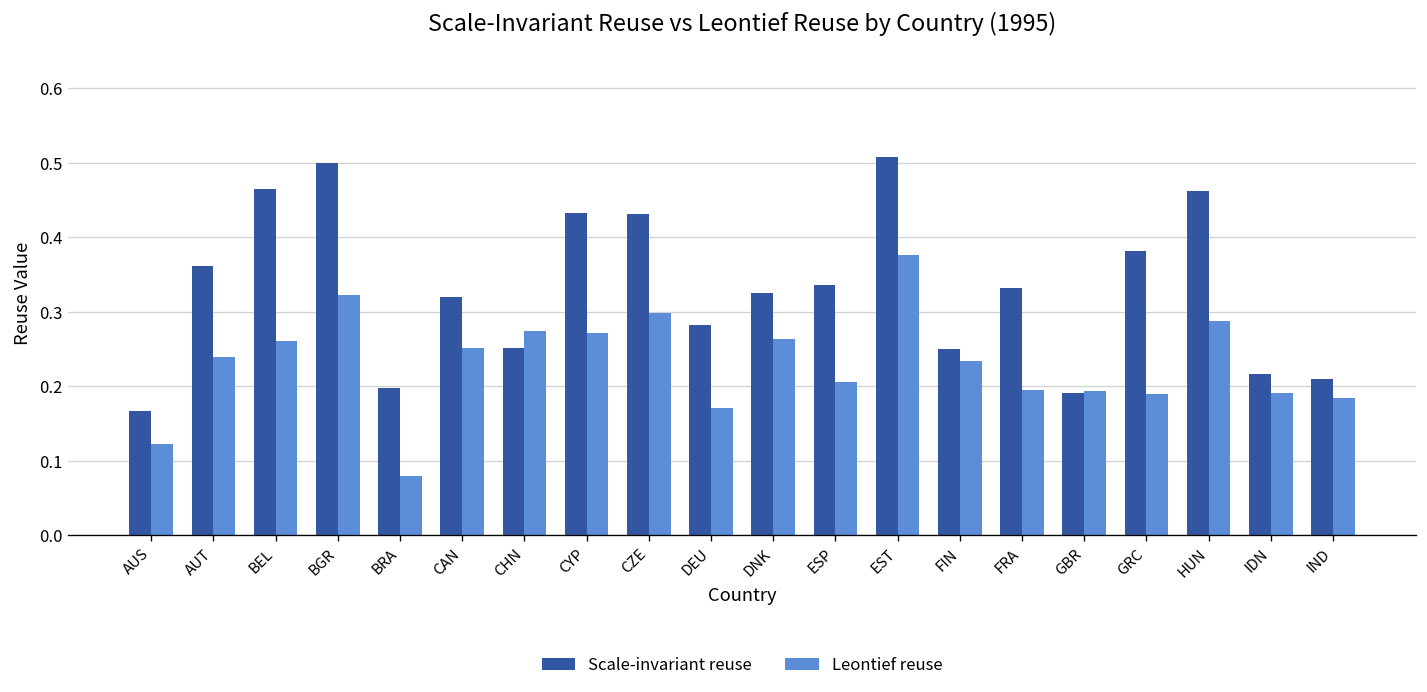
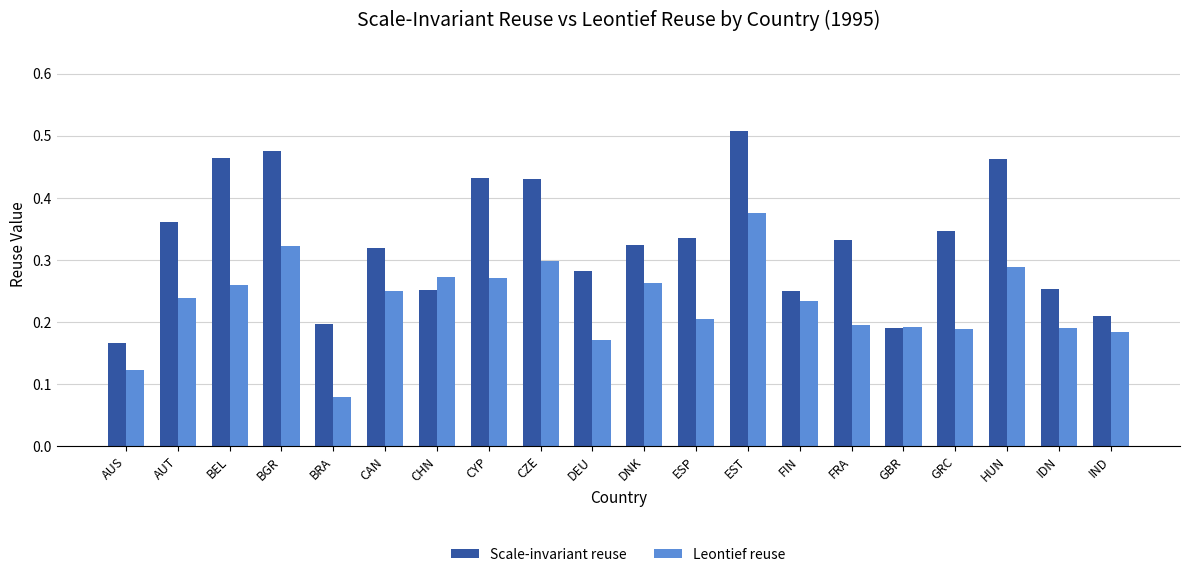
  {
    "Scale-invariant reuse": {
      "AUS": 0.17,
      "AUT": 0.36,
      "BEL": 0.46,
-     "BGR": 0.50,
+     "BGR": 0.48,
      "BRA": 0.20,
      "CAN": 0.32,
      "CHN": 0.25,
      "CYP": 0.43,
      "CZE": 0.43,
      "DEU": 0.28,
      "DNK": 0.32,
      "ESP": 0.34,
      "EST": 0.51,
      "FIN": 0.25,
      "FRA": 0.33,
      "GBR": 0.19,
-     "GRC": 0.38,
+     "GRC": 0.35,
      "HUN": 0.46,
-     "IDN": 0.22,
+     "IDN": 0.25,
      "IND": 0.21
    },
    "Leontief reuse": {
      "AUS": 0.12,
      "AUT": 0.24,
      "BEL": 0.26,
      "BGR": 0.32,
      "BRA": 0.08,
      "CAN": 0.25,
      "CHN": 0.27,
      "CYP": 0.27,
      "CZE": 0.30,
      "DEU": 0.17,
      "DNK": 0.26,
      "ESP": 0.21,
      "EST": 0.38,
      "FIN": 0.23,
      "FRA": 0.19,
      "GBR": 0.19,
      "GRC": 0.19,
      "HUN": 0.29,
      "IDN": 0.19,
      "IND": 0.18
    }
  }
